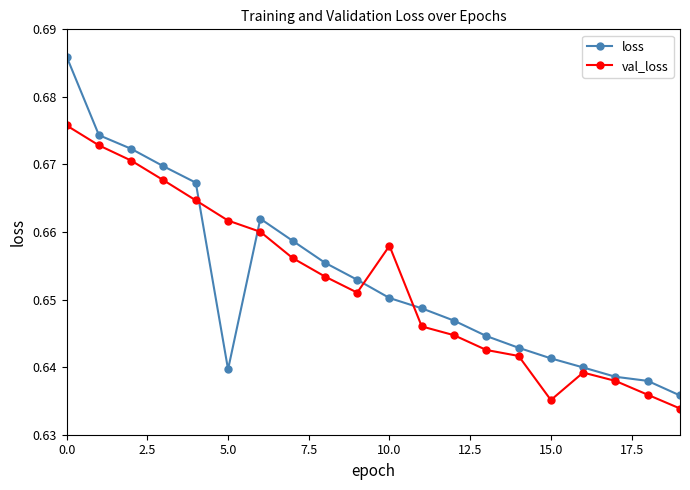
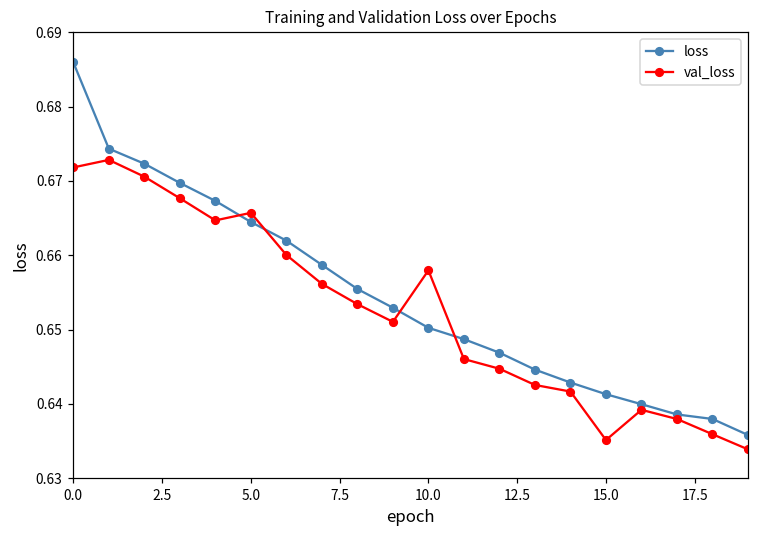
  {
    "loss": {
      "0.0": 0.686,
-     "5.0": 0.640,
+     "5.0": 0.664,
      "10.0": 0.650,
      "15.0": 0.641
    },
    "val_loss": {
-     "0.0": 0.676,
-     "5.0": 0.662,
+     "0.0": 0.672,
+     "5.0": 0.666,
      "10.0": 0.658,
      "15.0": 0.635
    }
  }
